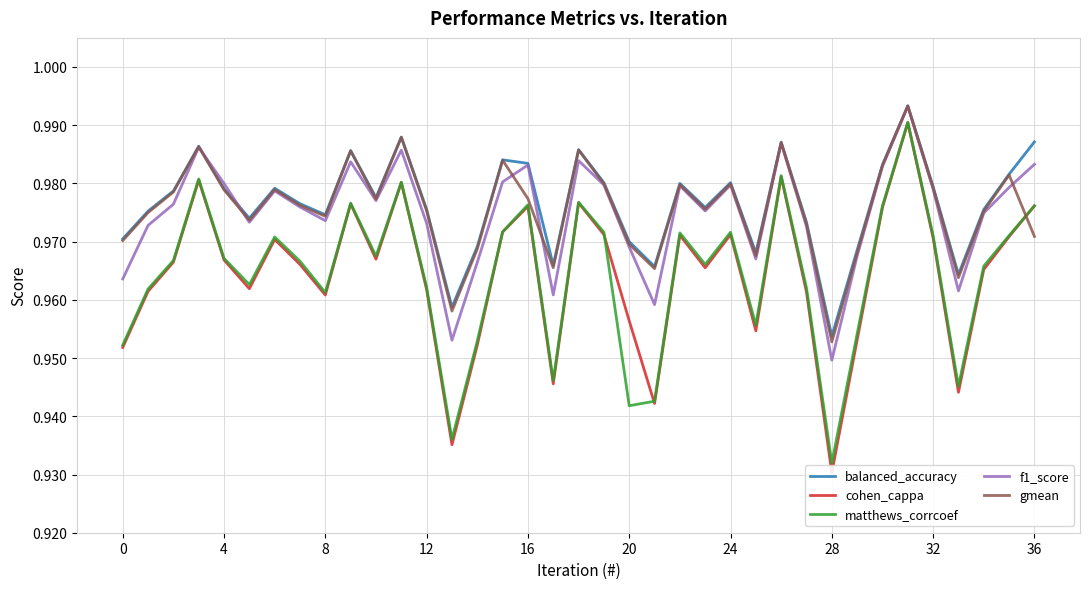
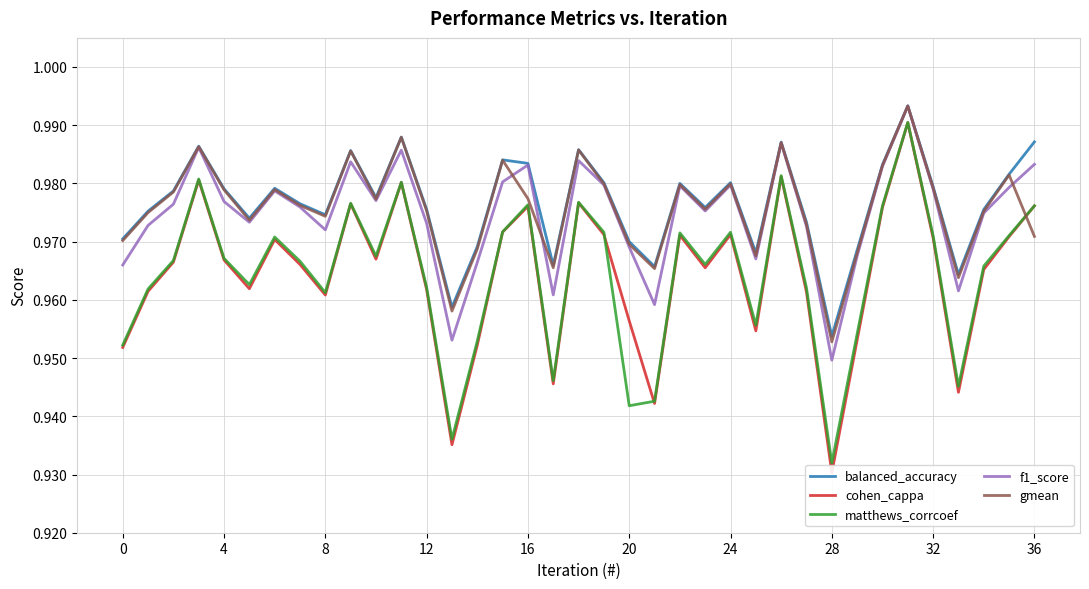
  {
    "balanced_accuracy": {
      "20": 0.970,
      "28": 0.954,
      "36": 0.987
    },
    "cohen_cappa": {
      "20": 0.956
    },
    "matthews_corrcoef": {
      "20": 0.942,
      "28": 0.932
    },
    "f1_score": {
-     "0": 0.964,
-     "4": 0.980,
-     "8": 0.974,
+     "0": 0.966,
+     "4": 0.977,
+     "8": 0.972,
      "12": 0.973,
      "20": 0.969,
      "28": 0.950,
      "36": 0.983
    },
    "gmean": {
      "16": 0.977,
      "20": 0.970,
      "28": 0.953,
      "36": 0.971
    }
  }
